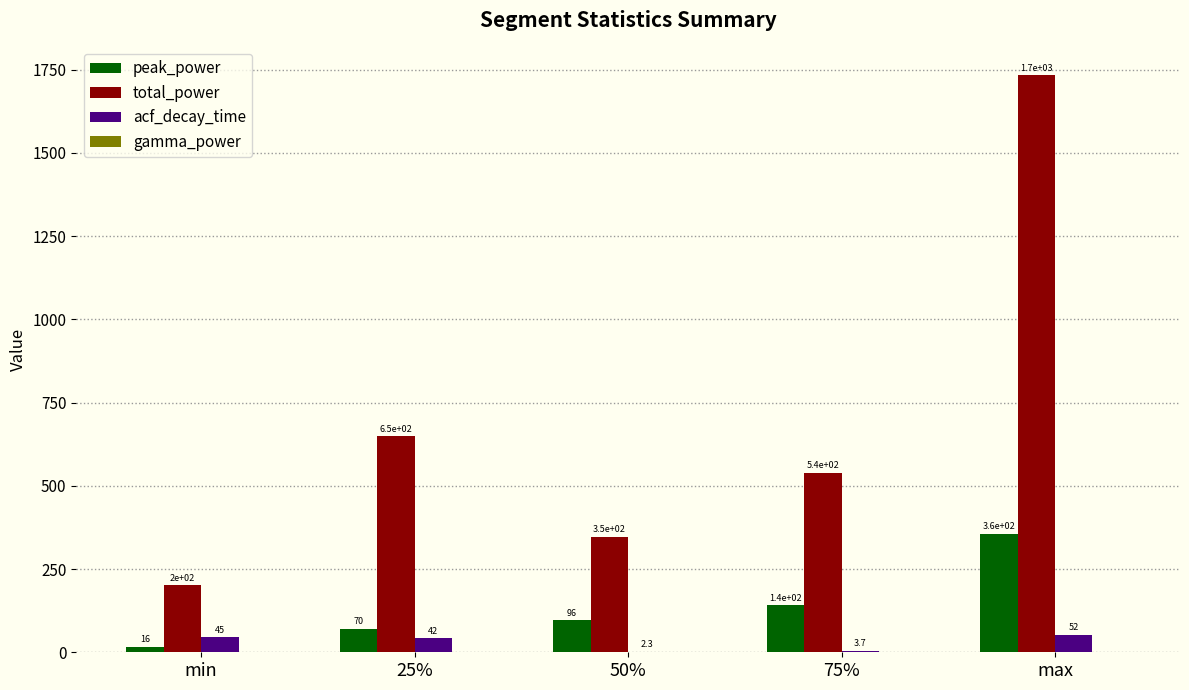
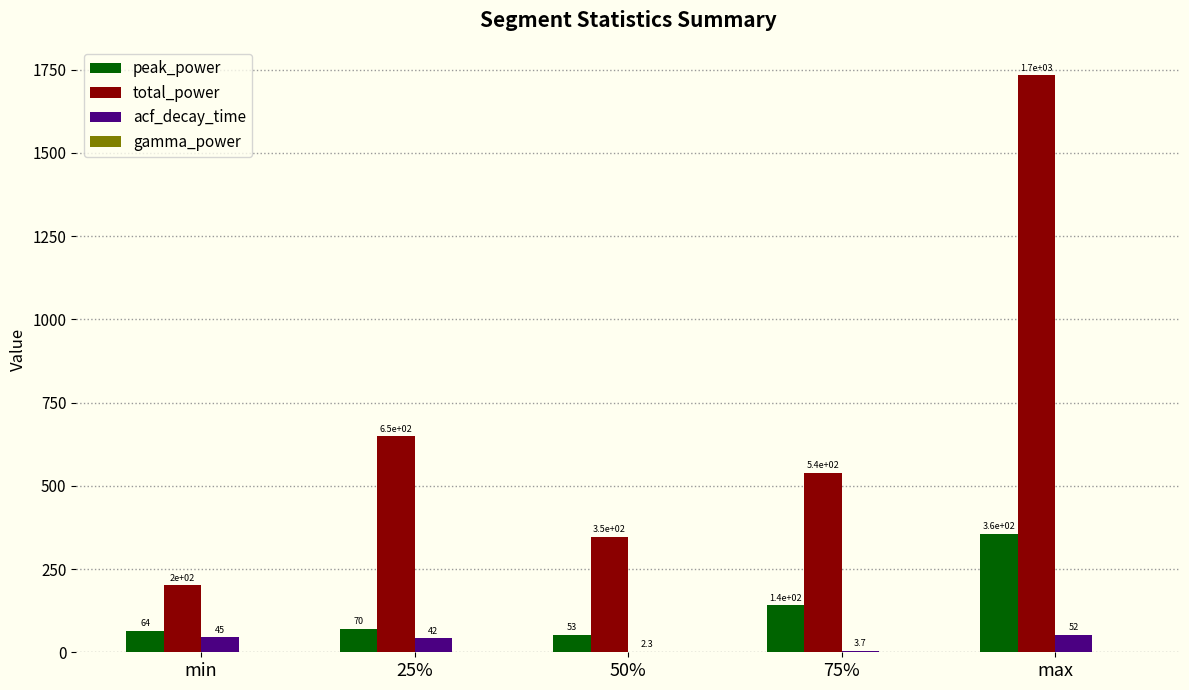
  {
    "peak_power": {
-     "min": "16",
+     "min": "64",
      "25%": "70",
-     "50%": "96"
+     "50%": "53"
    },
    "total_power": {
      "75%": "5.4e+02"
    },
    "acf_decay_time": {
      "min": "45",
      "25%": "42",
      "50%": "2.3",
      "75%": "3.7",
      "max": "52"
    }
  }
